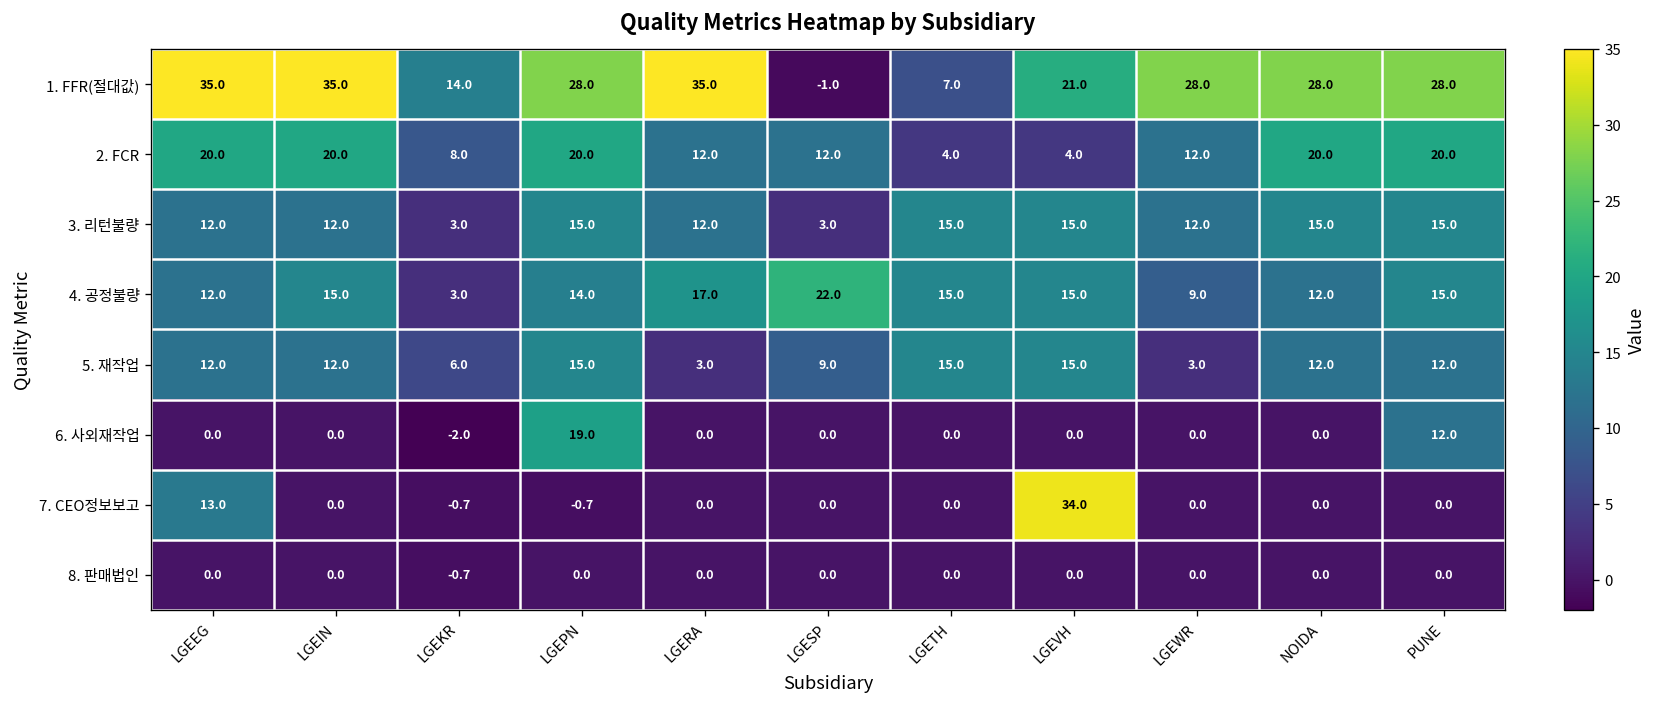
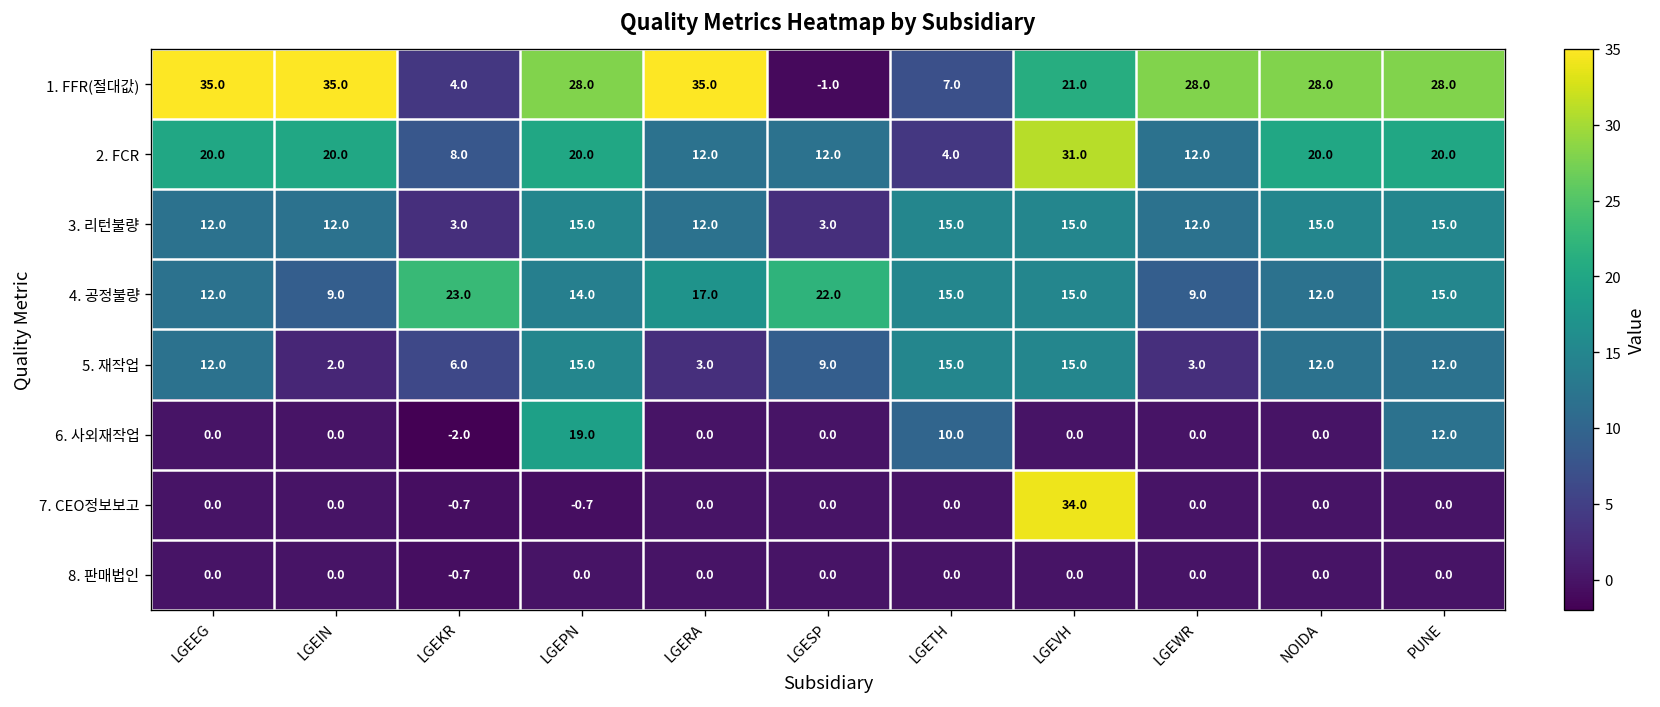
  {
    "1. FFR(절대값)": {
      "LGEEG": 35.0,
      "LGEIN": 35.0,
-     "LGEKR": 14.0,
+     "LGEKR": 4.0,
      "LGEPN": 28.0,
      "LGERA": 35.0,
      "LGESP": -1.0,
      "LGETH": 7.0,
      "LGEVH": 21.0,
      "LGEWR": 28.0,
      "NOIDA": 28.0,
      "PUNE": 28.0
    },
    "2. FCR": {
      "LGEEG": 20.0,
      "LGEIN": 20.0,
      "LGEKR": 8.0,
      "LGEPN": 20.0,
      "LGERA": 12.0,
      "LGESP": 12.0,
      "LGETH": 4.0,
-     "LGEVH": 4.0,
+     "LGEVH": 31.0,
      "LGEWR": 12.0,
      "NOIDA": 20.0,
      "PUNE": 20.0
    },
    "3. 리턴불량": {
      "LGEEG": 12.0,
      "LGEIN": 12.0,
      "LGEKR": 3.0,
      "LGEPN": 15.0,
      "LGERA": 12.0,
      "LGESP": 3.0,
      "LGETH": 15.0,
      "LGEVH": 15.0,
      "LGEWR": 12.0,
      "NOIDA": 15.0,
      "PUNE": 15.0
    },
    "4. 공정불량": {
      "LGEEG": 12.0,
-     "LGEIN": 15.0,
-     "LGEKR": 3.0,
+     "LGEIN": 9.0,
+     "LGEKR": 23.0,
      "LGEPN": 14.0,
      "LGERA": 17.0,
      "LGESP": 22.0,
      "LGETH": 15.0,
      "LGEVH": 15.0,
      "LGEWR": 9.0,
      "NOIDA": 12.0,
      "PUNE": 15.0
    },
    "5. 재작업": {
      "LGEEG": 12.0,
-     "LGEIN": 12.0,
+     "LGEIN": 2.0,
      "LGEKR": 6.0,
      "LGEPN": 15.0,
      "LGERA": 3.0,
      "LGESP": 9.0,
      "LGETH": 15.0,
      "LGEVH": 15.0,
      "LGEWR": 3.0,
      "NOIDA": 12.0,
      "PUNE": 12.0
    },
    "6. 사외재작업": {
      "LGEEG": 0.0,
      "LGEIN": 0.0,
      "LGEKR": -2.0,
      "LGEPN": 19.0,
      "LGERA": 0.0,
      "LGESP": 0.0,
-     "LGETH": 0.0,
+     "LGETH": 10.0,
      "LGEVH": 0.0,
      "LGEWR": 0.0,
      "NOIDA": 0.0,
      "PUNE": 12.0
    },
    "7. CEO정보보고": {
-     "LGEEG": 13.0,
+     "LGEEG": 0.0,
      "LGEIN": 0.0,
      "LGEKR": -0.7,
      "LGEPN": -0.7,
      "LGERA": 0.0,
      "LGESP": 0.0,
      "LGETH": 0.0,
      "LGEVH": 34.0,
      "LGEWR": 0.0,
      "NOIDA": 0.0,
      "PUNE": 0.0
    },
    "8. 판매법인": {
      "LGEEG": 0.0,
      "LGEIN": 0.0,
      "LGEKR": -0.7,
      "LGEPN": 0.0,
      "LGERA": 0.0,
      "LGESP": 0.0,
      "LGETH": 0.0,
      "LGEVH": 0.0,
      "LGEWR": 0.0,
      "NOIDA": 0.0,
      "PUNE": 0.0
    }
  }
